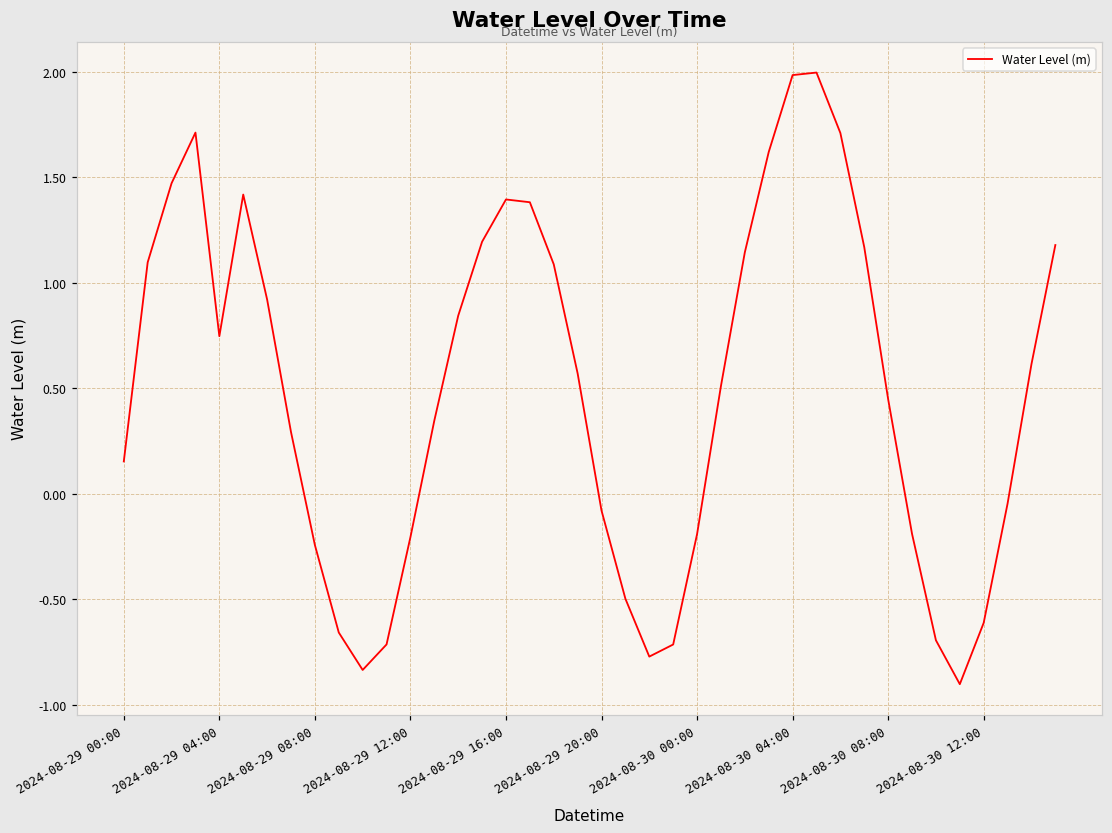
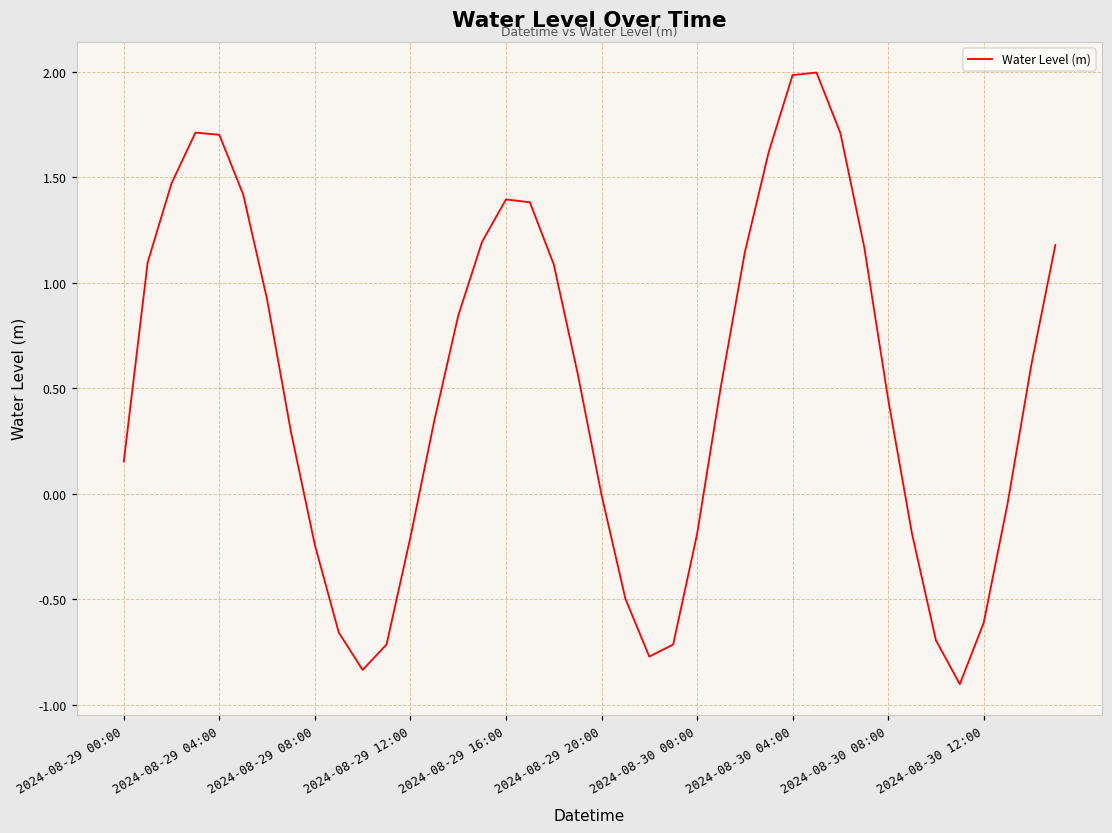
  {
    "2024-08-29 00:00": 0.15,
-   "2024-08-29 04:00": 0.75,
+   "2024-08-29 04:00": 1.70,
    "2024-08-29 08:00": -0.24,
    "2024-08-29 12:00": -0.21,
    "2024-08-29 16:00": 1.40,
-   "2024-08-29 20:00": -0.08,
+   "2024-08-29 20:00": 0.00,
    "2024-08-30 00:00": -0.19,
    "2024-08-30 04:00": 1.98,
    "2024-08-30 08:00": 0.45,
    "2024-08-30 12:00": -0.61
  }
